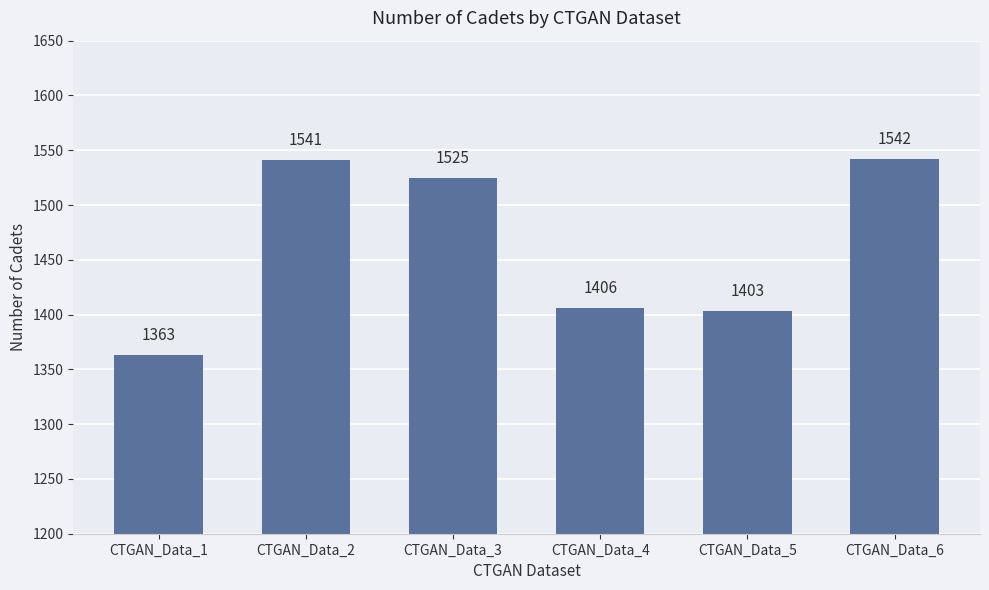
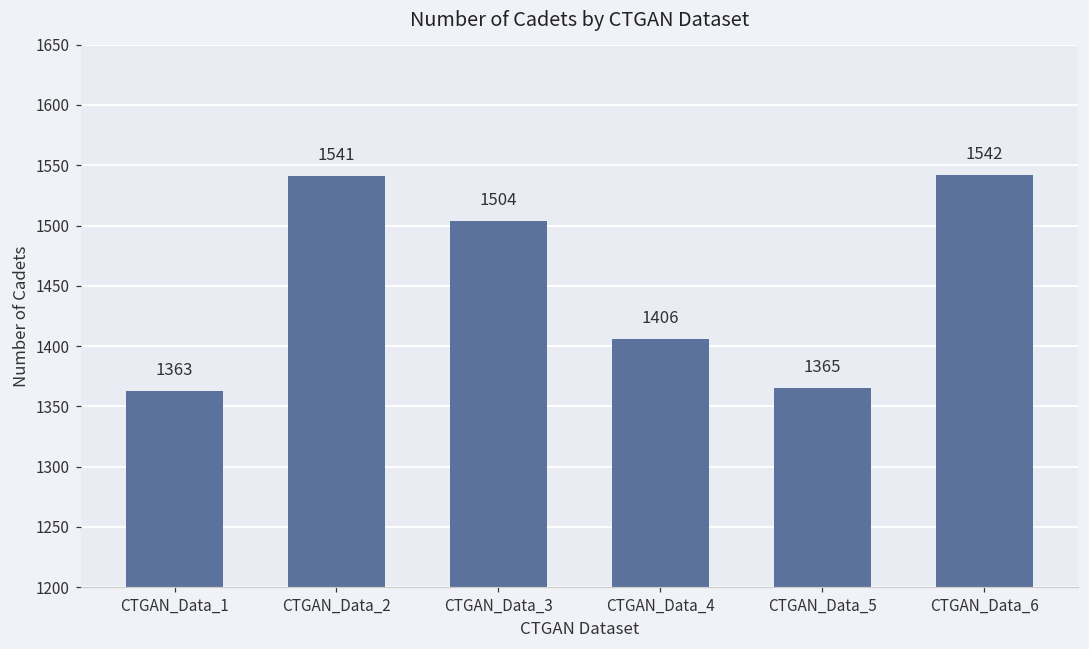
  {
    "CTGAN_Data_1": 1363,
    "CTGAN_Data_2": 1541,
-   "CTGAN_Data_3": 1525,
+   "CTGAN_Data_3": 1504,
    "CTGAN_Data_4": 1406,
-   "CTGAN_Data_5": 1403,
+   "CTGAN_Data_5": 1365,
    "CTGAN_Data_6": 1542
  }
